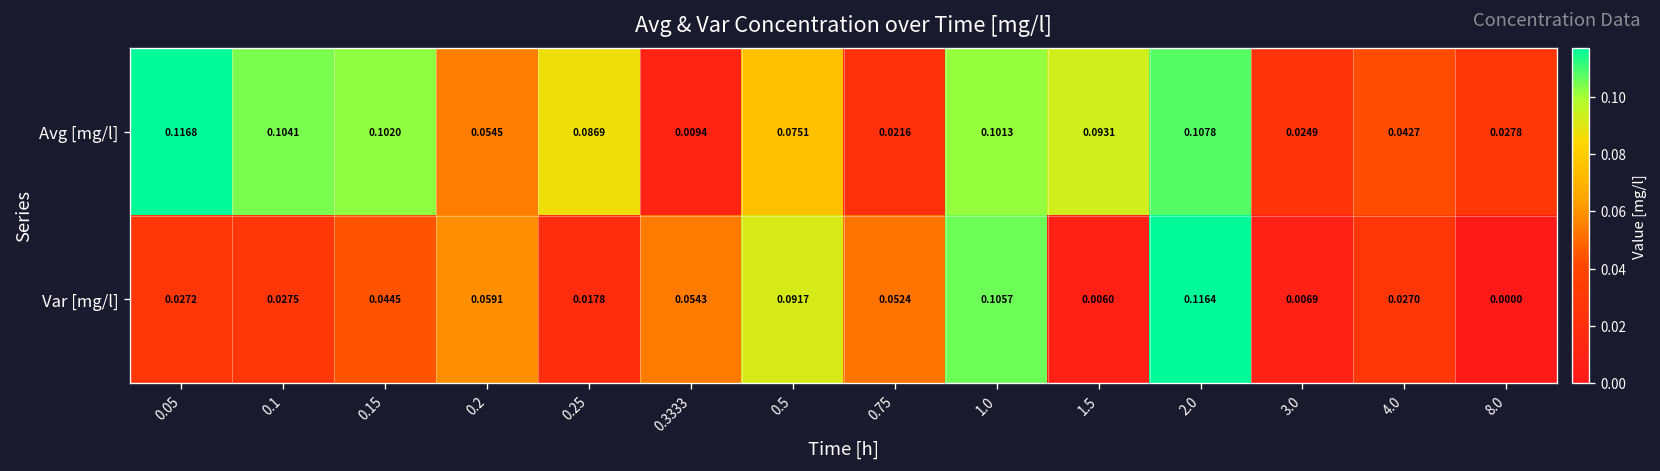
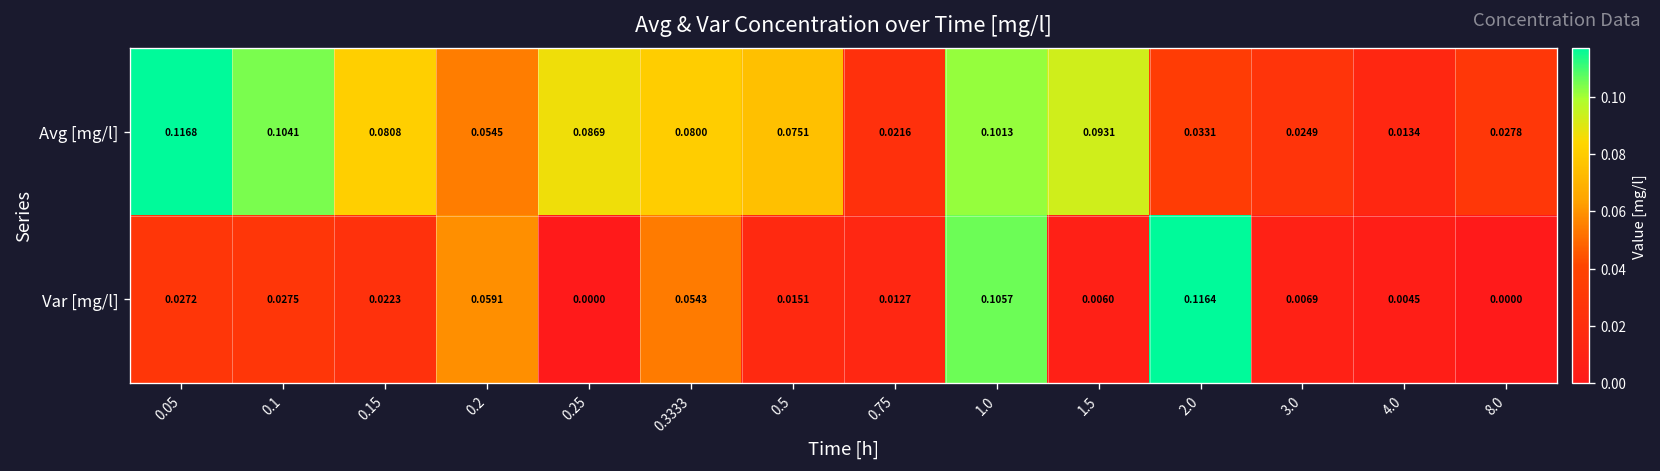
  {
    "Avg [mg/l]": {
      "0.05": 0.1168,
      "0.1": 0.1041,
-     "0.15": 0.1020,
+     "0.15": 0.0808,
      "0.2": 0.0545,
      "0.25": 0.0869,
-     "0.3333": 0.0094,
+     "0.3333": 0.0800,
      "0.5": 0.0751,
      "0.75": 0.0216,
      "1.0": 0.1013,
      "1.5": 0.0931,
-     "2.0": 0.1078,
+     "2.0": 0.0331,
      "3.0": 0.0249,
-     "4.0": 0.0427,
+     "4.0": 0.0134,
      "8.0": 0.0278
    },
    "Var [mg/l]": {
      "0.05": 0.0272,
      "0.1": 0.0275,
-     "0.15": 0.0445,
+     "0.15": 0.0223,
      "0.2": 0.0591,
-     "0.25": 0.0178,
+     "0.25": 0.0000,
      "0.3333": 0.0543,
-     "0.5": 0.0917,
-     "0.75": 0.0524,
+     "0.5": 0.0151,
+     "0.75": 0.0127,
      "1.0": 0.1057,
      "1.5": 0.0060,
      "2.0": 0.1164,
      "3.0": 0.0069,
-     "4.0": 0.0270,
+     "4.0": 0.0045,
      "8.0": 0.0000
    }
  }
